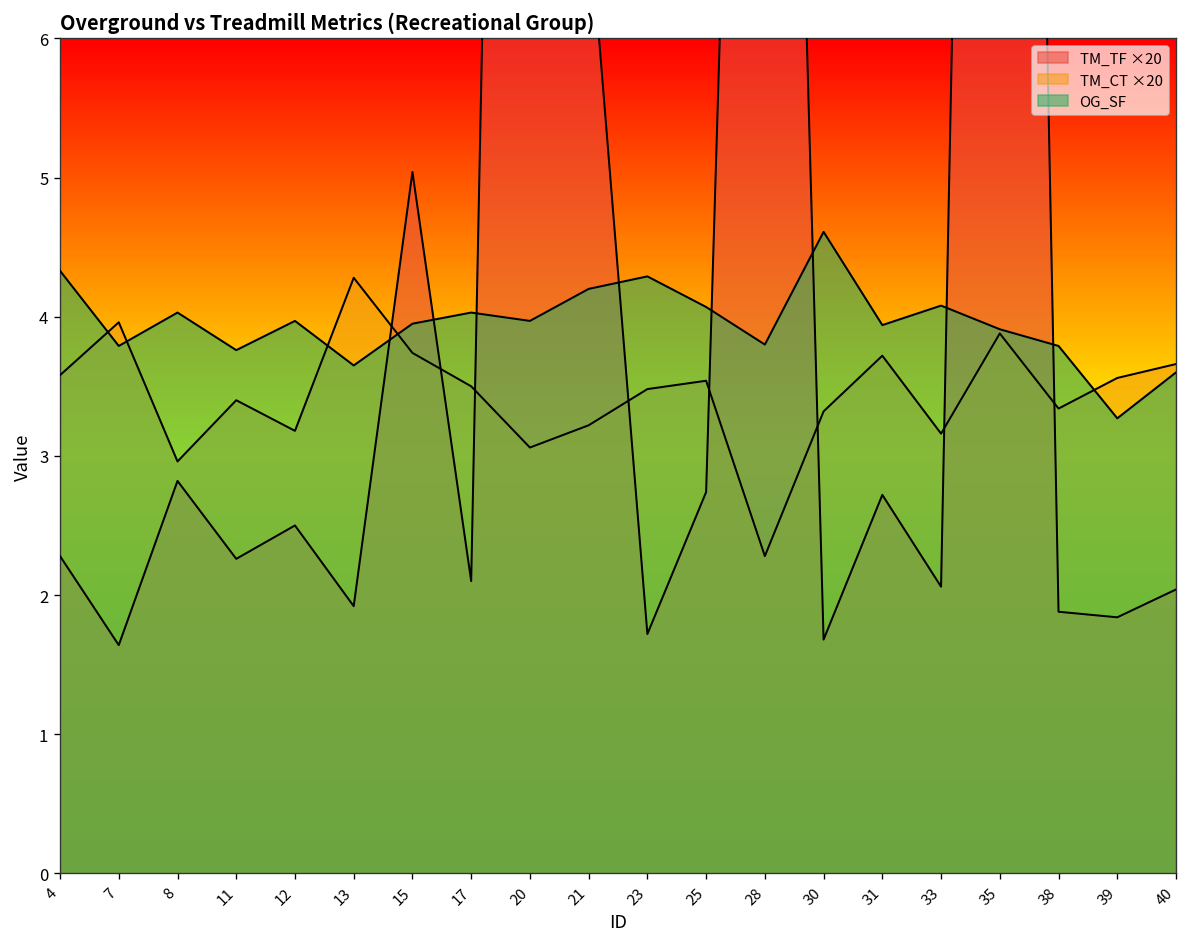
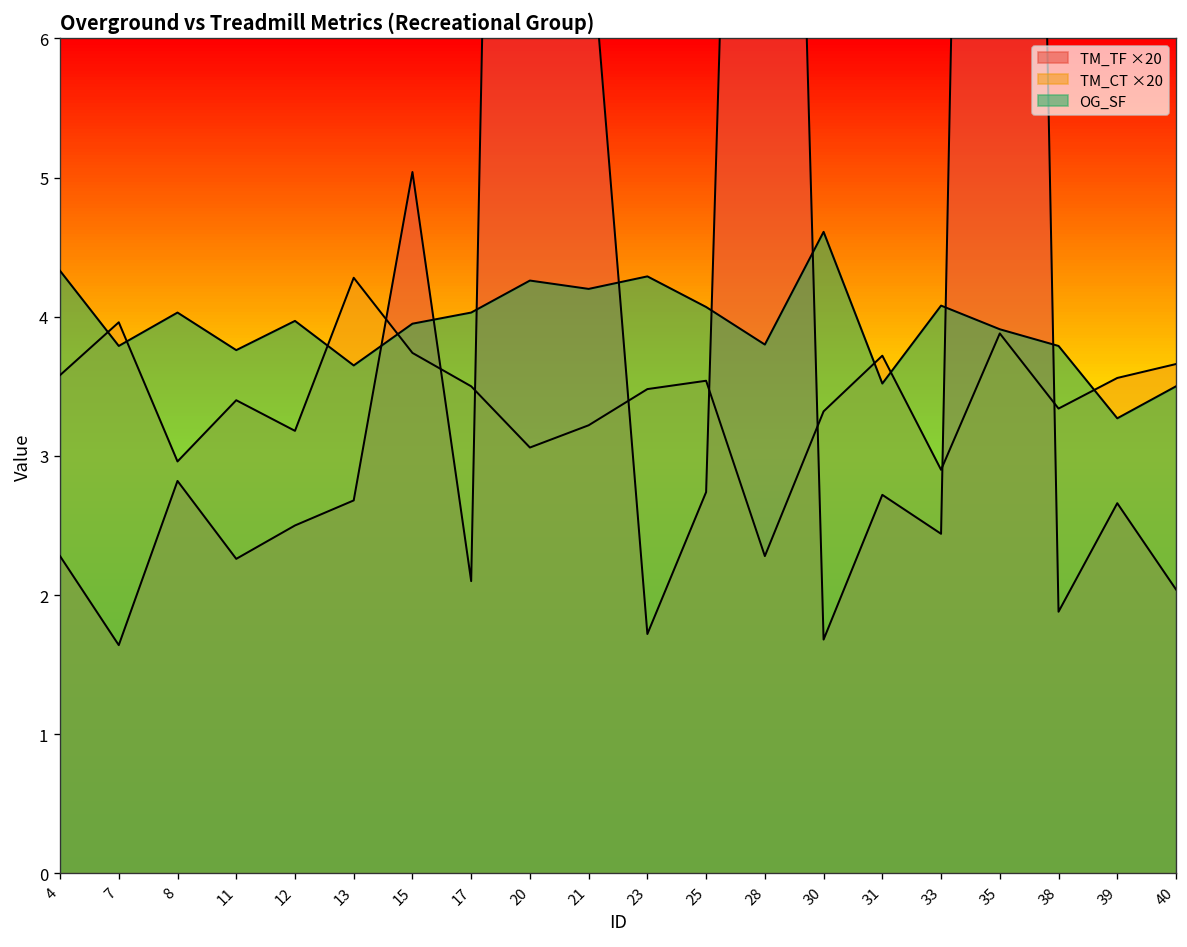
  {
    "TM_TF ×20": {
      "4": 2.28,
      "7": 1.64,
      "8": 2.82,
      "11": 2.26,
      "12": 2.50,
-     "13": 1.92,
+     "13": 2.68,
      "15": 5.04,
      "17": 2.10,
      "23": 1.72,
      "25": 2.74,
      "30": 1.68,
      "31": 2.72,
-     "33": 2.06,
+     "33": 2.44,
      "38": 1.88,
-     "39": 1.84,
+     "39": 2.66,
      "40": 2.04
    },
    "TM_CT ×20": {
      "4": 3.58,
      "7": 3.96,
      "8": 2.96,
      "11": 3.40,
      "12": 3.18,
      "13": 4.28,
      "15": 3.74,
      "17": 3.50,
      "20": 3.06,
      "21": 3.22,
      "23": 3.48,
      "25": 3.54,
      "28": 2.28,
      "30": 3.32,
      "31": 3.72,
-     "33": 3.16,
+     "33": 2.90,
      "35": 3.88,
      "38": 3.34,
      "39": 3.56,
      "40": 3.66
    },
    "OG_SF": {
      "4": 4.33,
      "7": 3.79,
      "8": 4.03,
      "11": 3.76,
      "12": 3.97,
      "13": 3.65,
      "15": 3.95,
      "17": 4.03,
-     "20": 3.97,
+     "20": 4.26,
      "21": 4.20,
      "23": 4.29,
      "25": 4.07,
      "28": 3.80,
      "30": 4.61,
-     "31": 3.94,
+     "31": 3.52,
      "33": 4.08,
      "35": 3.91,
      "38": 3.79,
      "39": 3.27,
-     "40": 3.6
+     "40": 3.5
    }
  }
